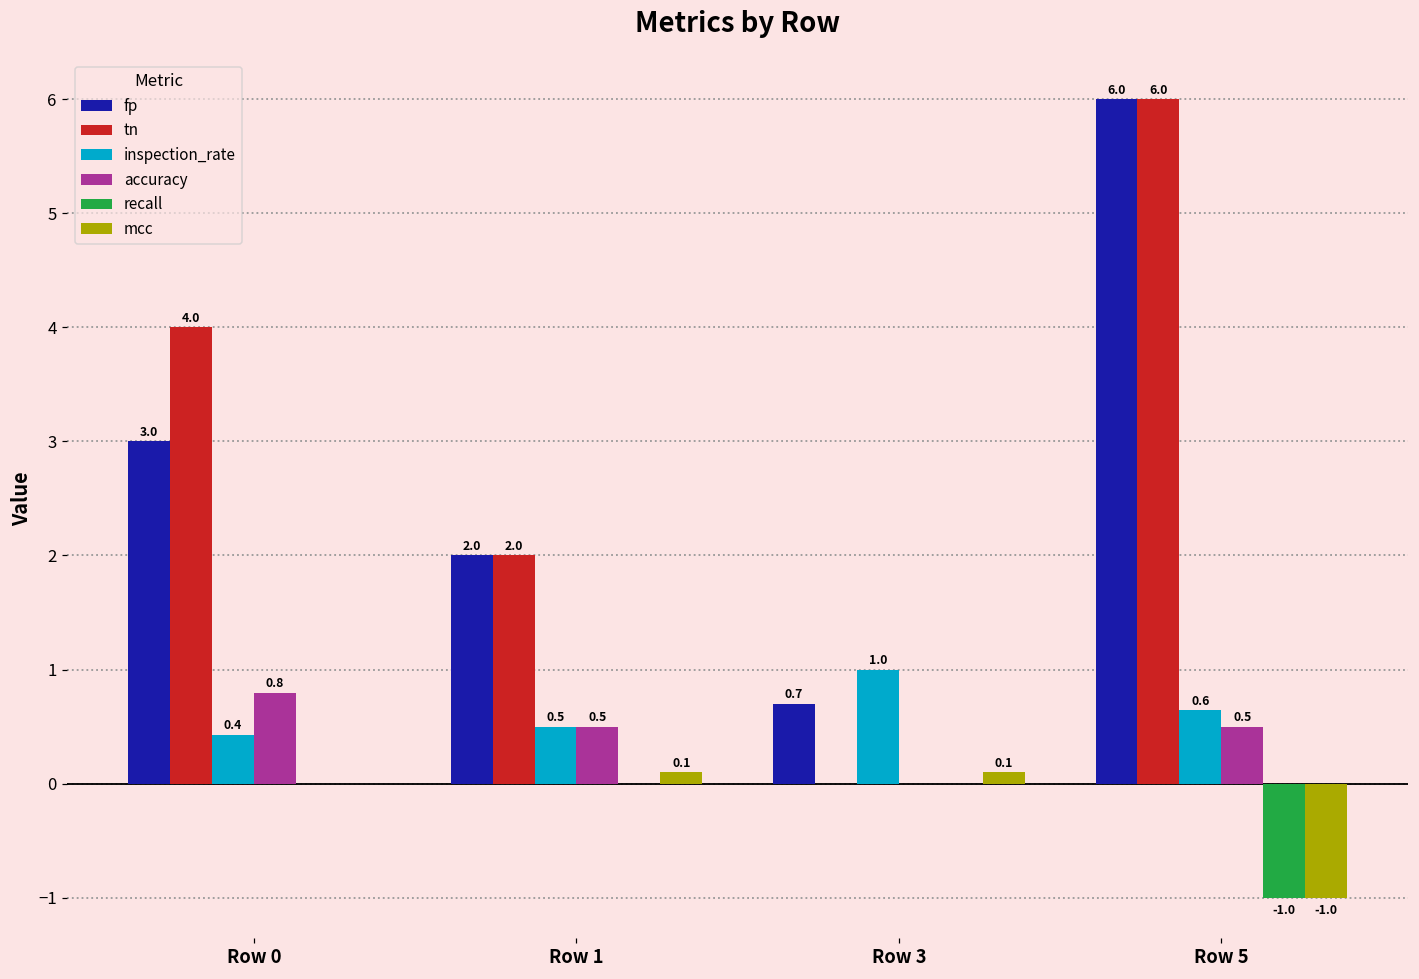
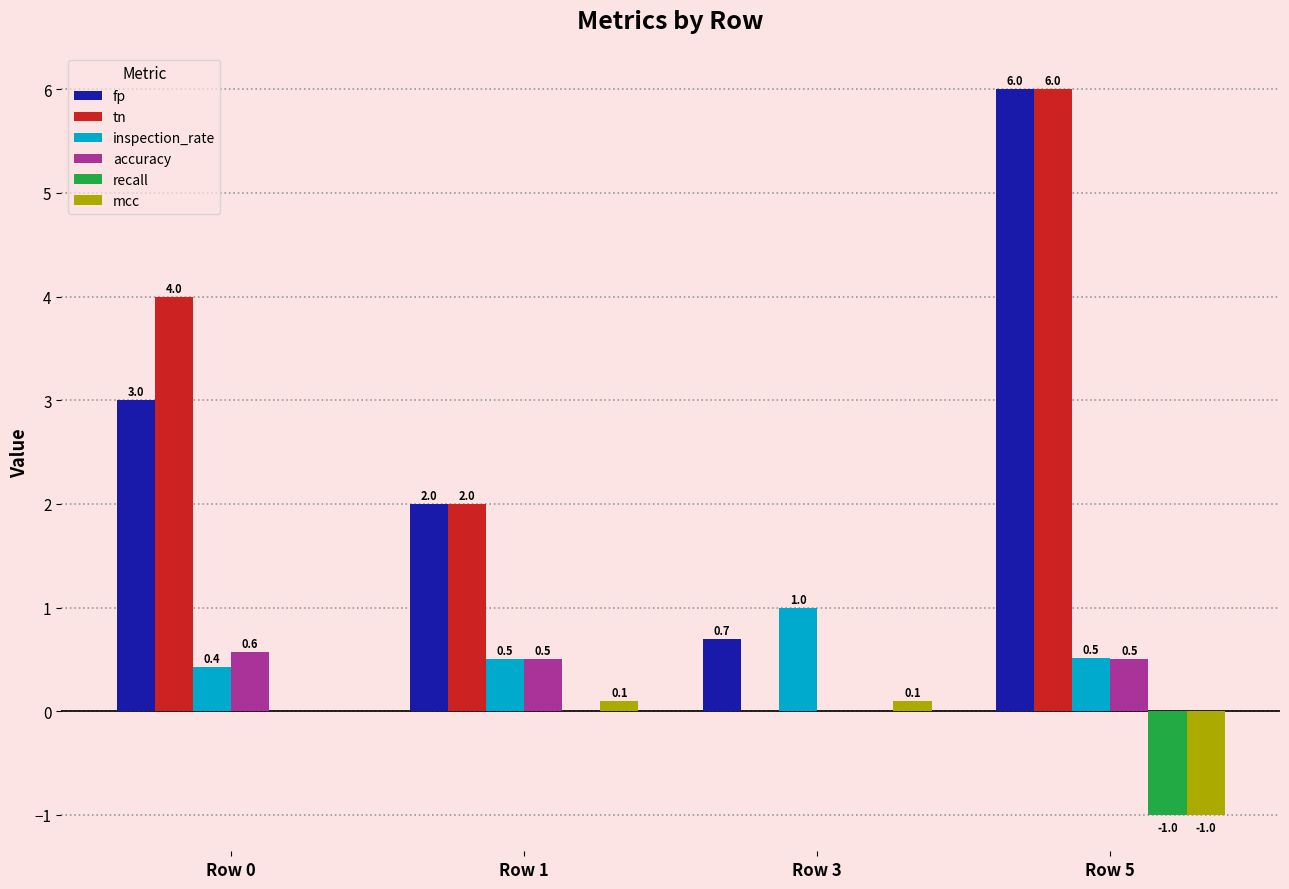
  {
    "fp": {
      "Row 0": 3.0,
      "Row 1": 2.0,
      "Row 3": 0.7,
      "Row 5": 6.0
    },
    "tn": {
      "Row 0": 4.0,
      "Row 1": 2.0,
      "Row 5": 6.0
    },
    "inspection_rate": {
      "Row 0": 0.4,
      "Row 1": 0.5,
      "Row 3": 1.0,
-     "Row 5": 0.6
+     "Row 5": 0.5
    },
    "accuracy": {
-     "Row 0": 0.8,
+     "Row 0": 0.6,
      "Row 1": 0.5,
      "Row 5": 0.5
    },
    "recall": {
      "Row 5": -1.0
    },
    "mcc": {
      "Row 1": 0.1,
      "Row 3": 0.1,
      "Row 5": -1.0
    }
  }
